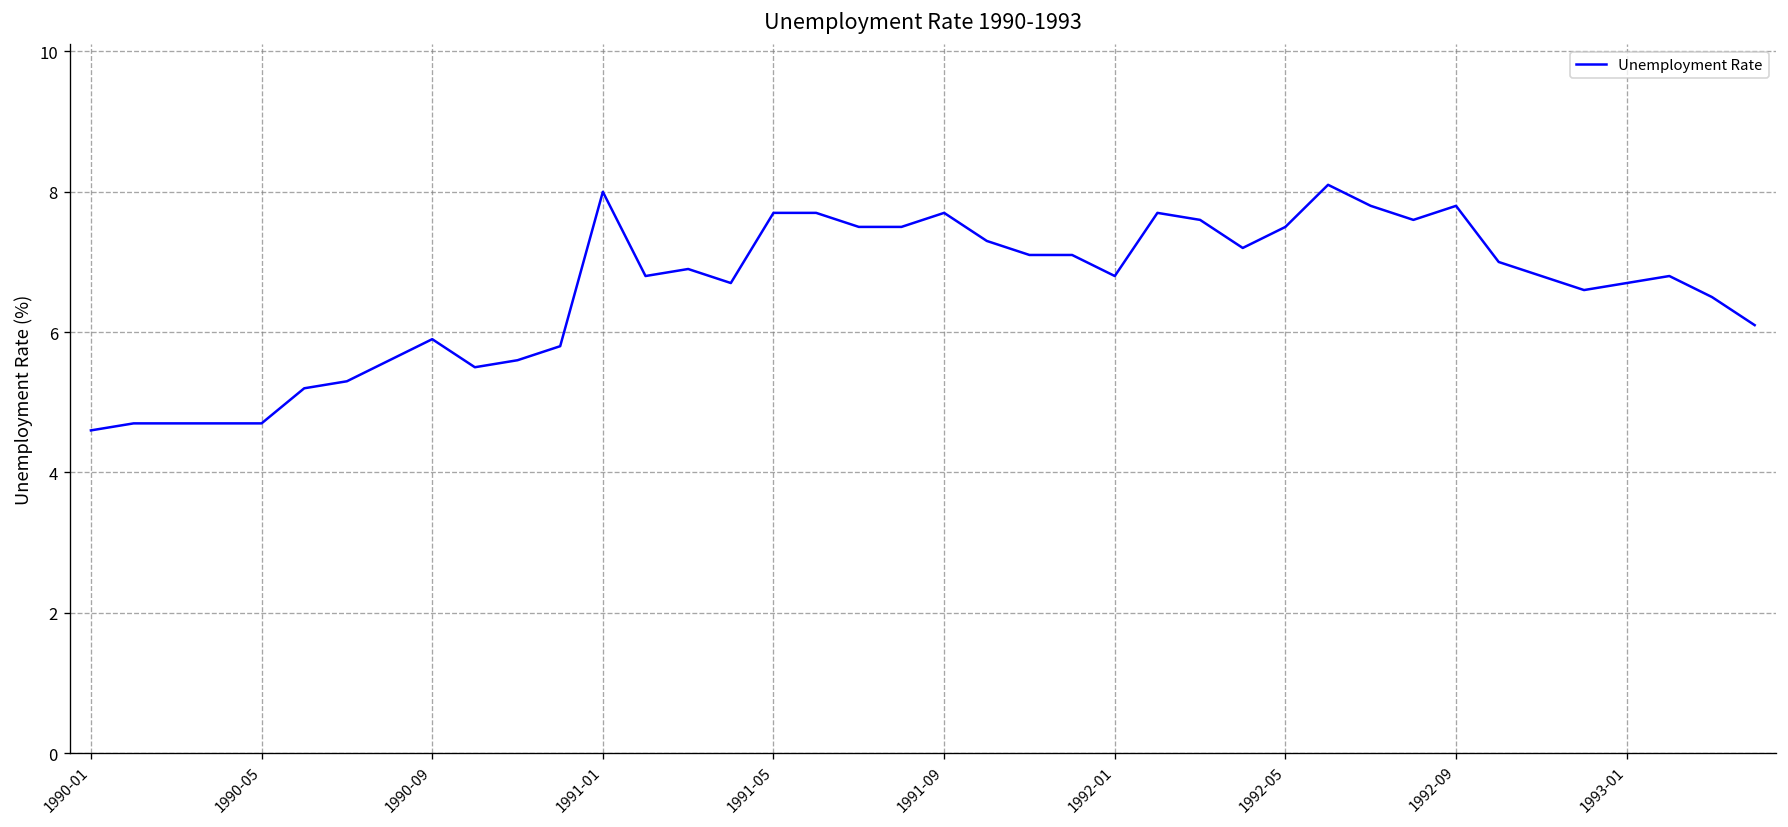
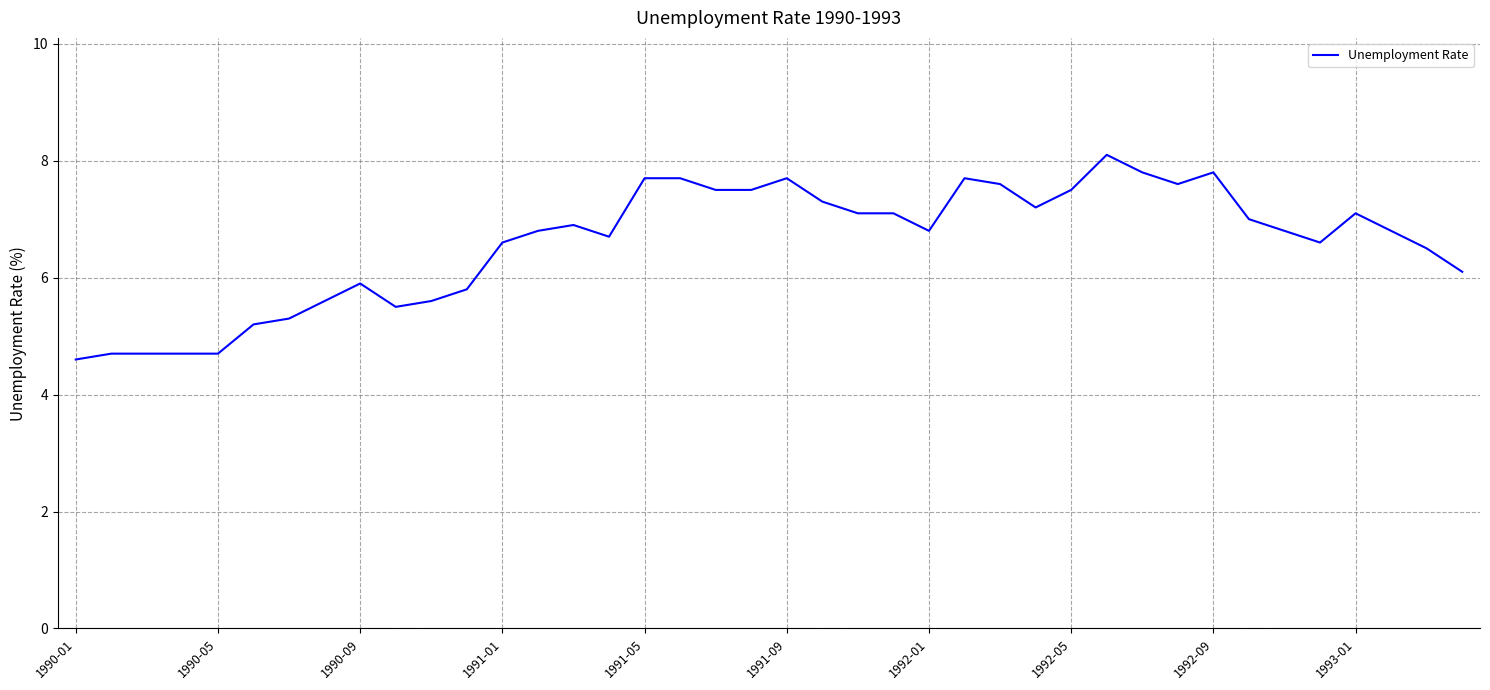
  {
    "1990-01": 4.6,
    "1990-05": 4.7,
    "1990-09": 5.9,
-   "1991-01": 8.0,
+   "1991-01": 6.6,
    "1991-05": 7.7,
    "1991-09": 7.7,
    "1992-01": 6.8,
    "1992-05": 7.5,
    "1992-09": 7.8,
-   "1993-01": 6.7
+   "1993-01": 7.1
  }
